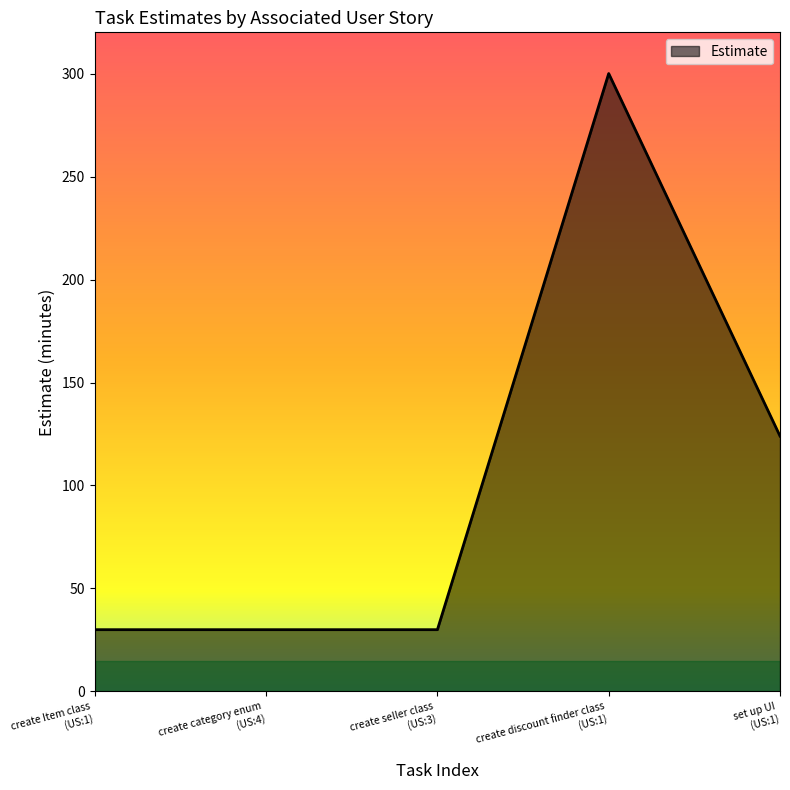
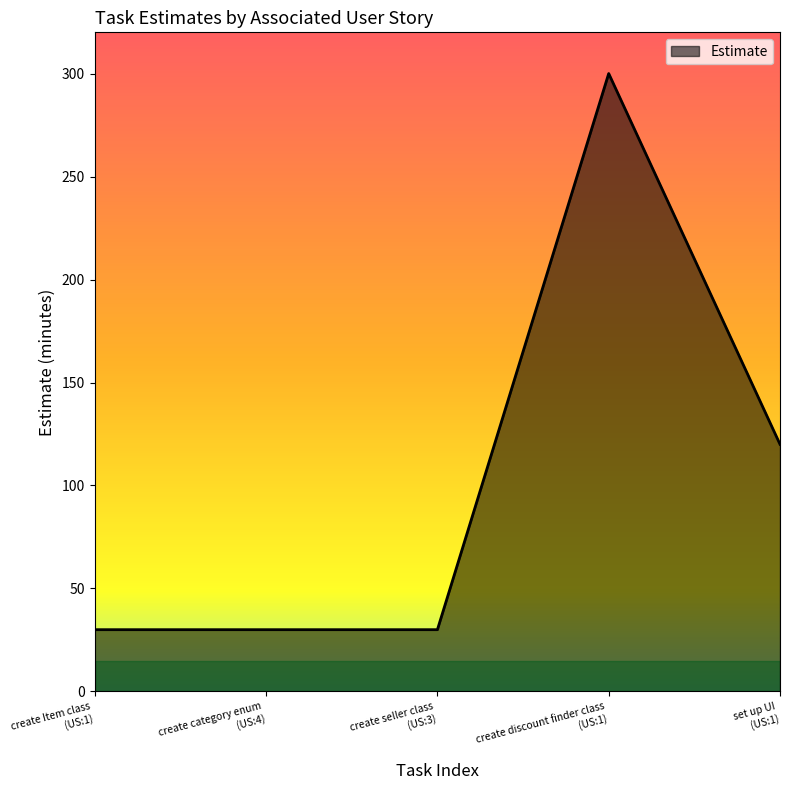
  {
    "create Item class (US:1)": 30,
    "create category enum (US:4)": 30,
    "create seller class (US:3)": 30,
    "create discount finder class (US:1)": 300,
-   "set up UI (US:1)": 124
+   "set up UI (US:1)": 120
  }
